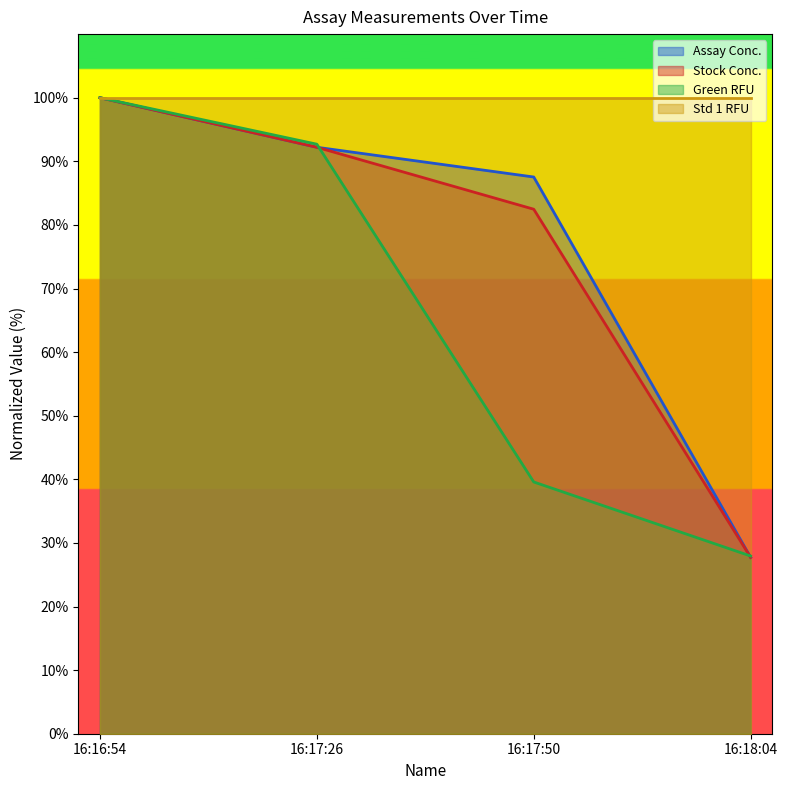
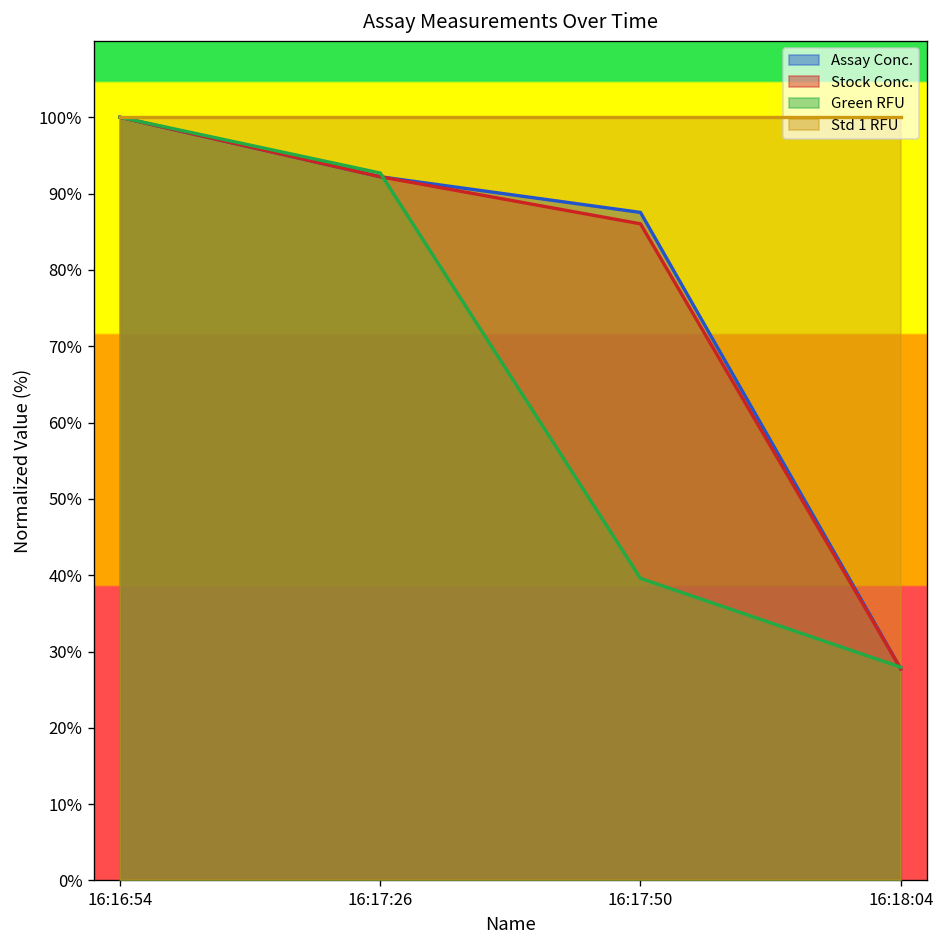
  {
    "Assay Conc.": {
      "16:17:50": "88%"
    },
    "Stock Conc.": {
-     "16:17:50": "82%"
+     "16:17:50": "86%"
    },
    "Green RFU": {
      "16:17:26": "93%",
      "16:17:50": "40%"
    },
    "Std 1 RFU": {
      "16:17:26": "100%",
      "16:17:50": "100%"
    }
  }
